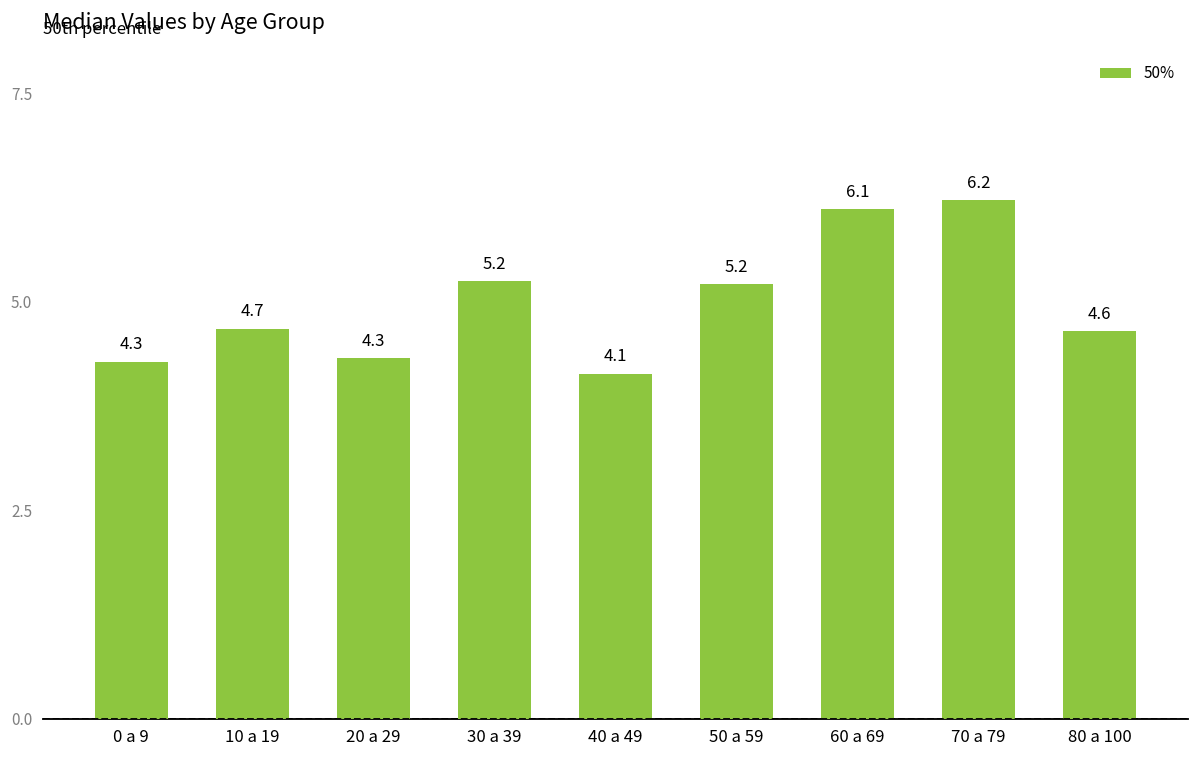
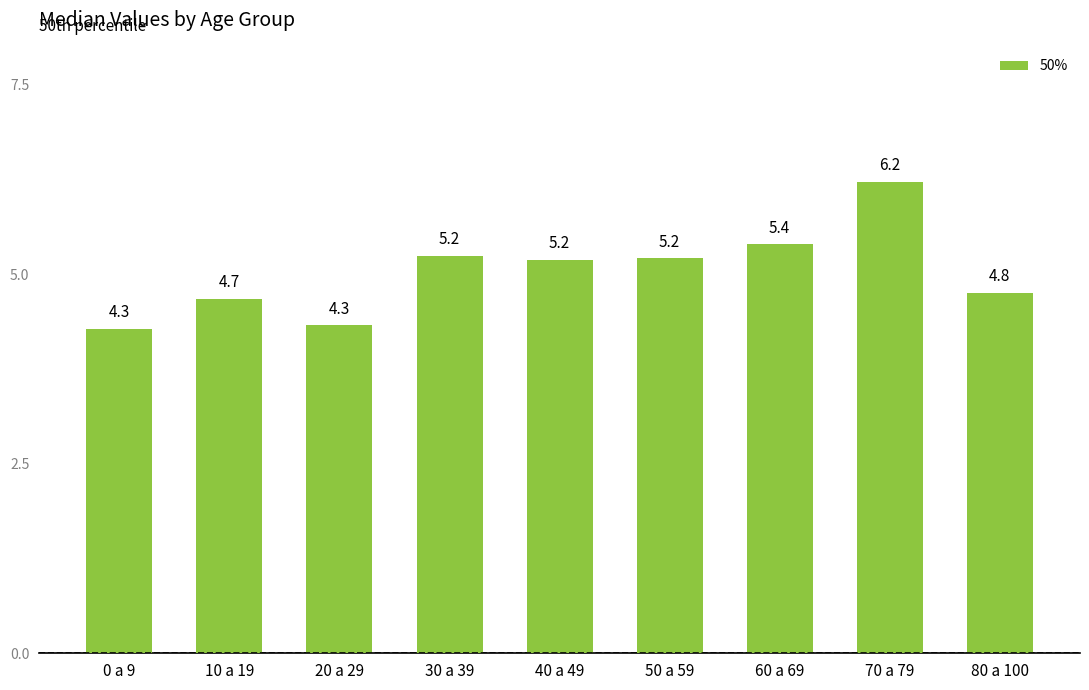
  {
    "0 a 9": 4.3,
    "10 a 19": 4.7,
    "20 a 29": 4.3,
    "30 a 39": 5.2,
-   "40 a 49": 4.1,
+   "40 a 49": 5.2,
    "50 a 59": 5.2,
-   "60 a 69": 6.1,
+   "60 a 69": 5.4,
    "70 a 79": 6.2,
-   "80 a 100": 4.6
+   "80 a 100": 4.8
  }
